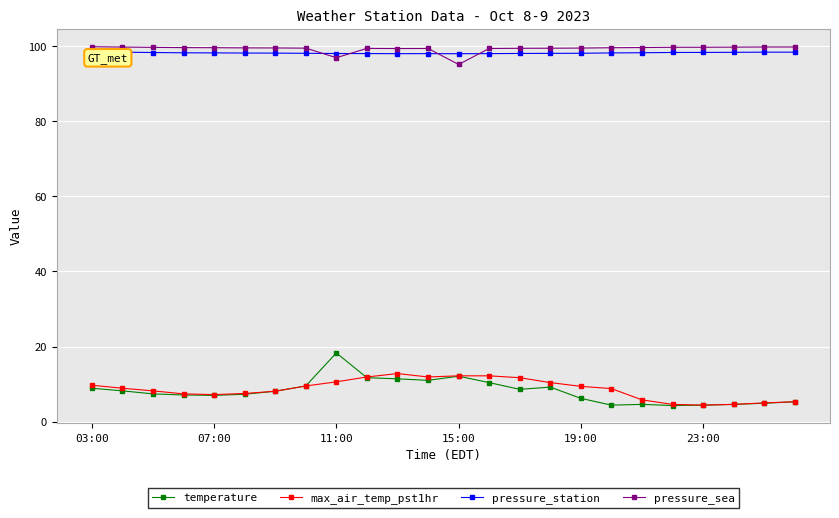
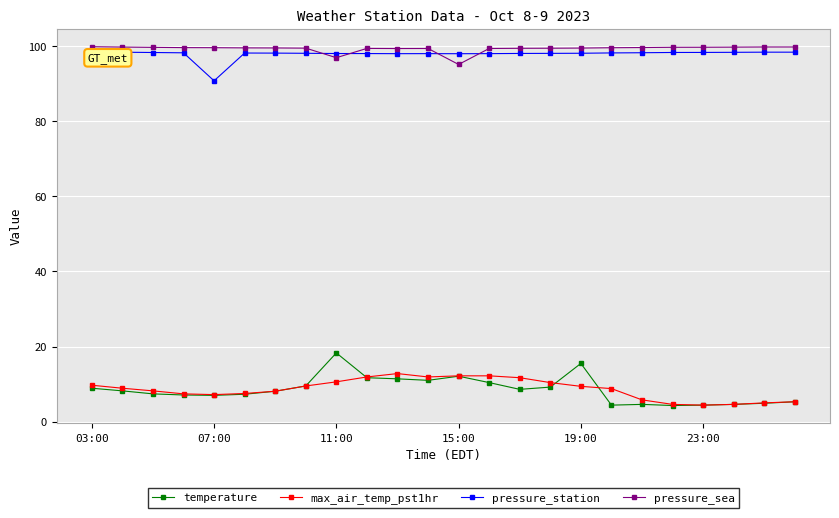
  {
    "temperature": {
      "03:00": 9,
      "11:00": 18,
-     "19:00": 6
+     "19:00": 16
    },
    "max_air_temp_pst1hr": {
      "03:00": 10,
      "11:00": 11,
      "19:00": 9
    },
    "pressure_station": {
-     "07:00": 98,
+     "07:00": 91,
      "11:00": 98,
      "15:00": 98,
      "19:00": 98,
      "23:00": 98
    },
    "pressure_sea": {
      "03:00": 100,
      "07:00": 100,
      "11:00": 97,
      "15:00": 95,
      "19:00": 99,
      "23:00": 100
    }
  }
